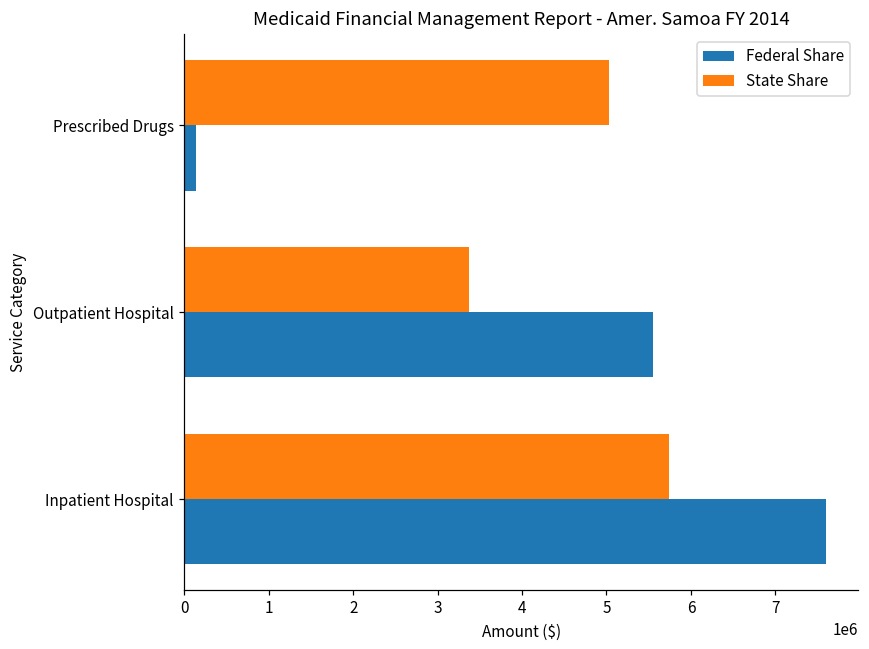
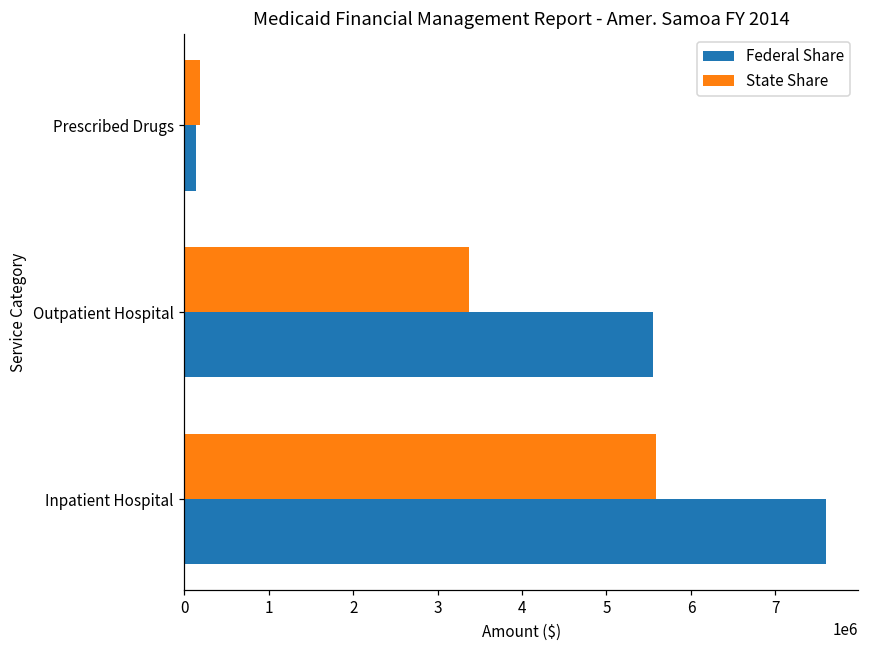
  {
    "Federal Share": {
      "Prescribed Drugs": 100000,
      "Outpatient Hospital": 5600000,
      "Inpatient Hospital": 7600000
    },
    "State Share": {
-     "Prescribed Drugs": 5000000,
+     "Prescribed Drugs": 200000,
      "Outpatient Hospital": 3400000,
-     "Inpatient Hospital": 5700000
+     "Inpatient Hospital": 5600000
    }
  }
